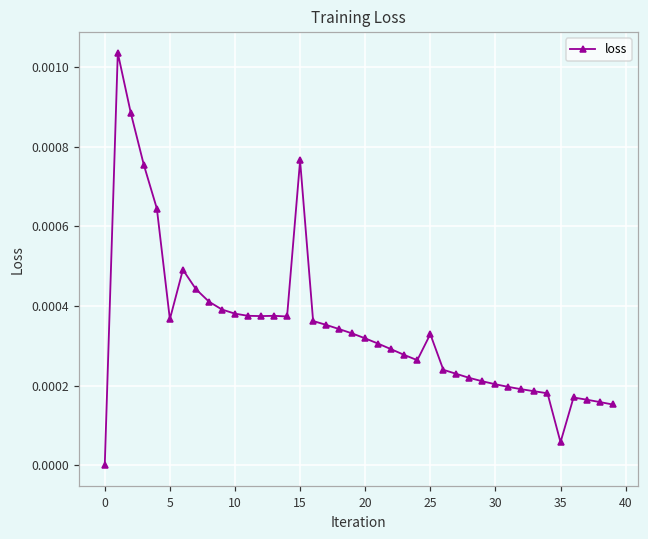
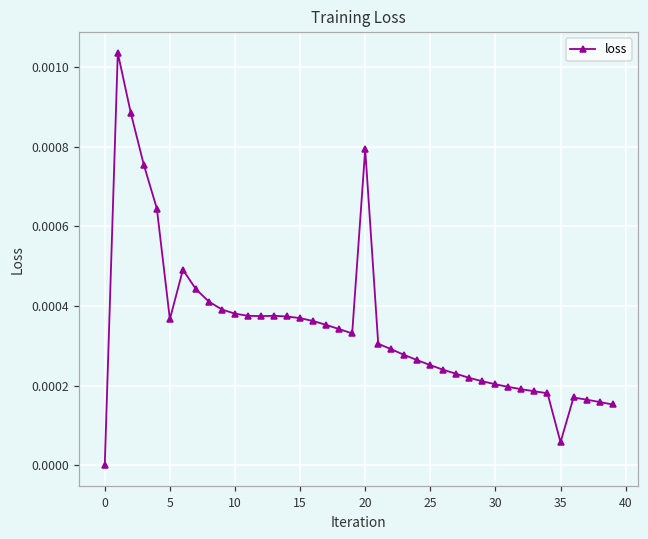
  {
    "0": 0.00000,
    "5": 0.00037,
    "10": 0.00038,
-   "15": 0.00076,
-   "20": 0.00032,
-   "25": 0.00033,
+   "15": 0.00037,
+   "20": 0.00079,
+   "25": 0.00025,
    "30": 0.00020,
    "35": 0.00006
  }
